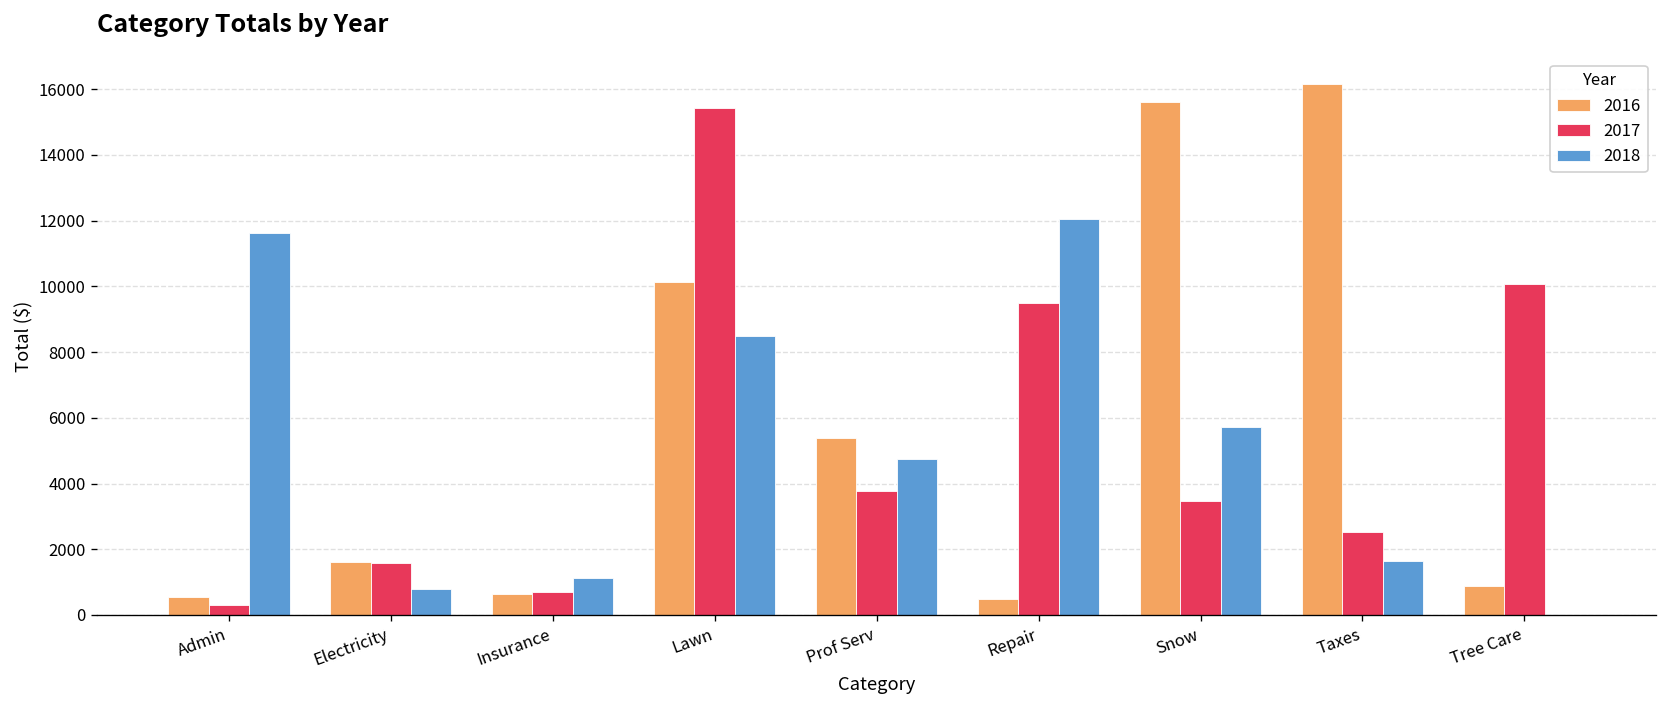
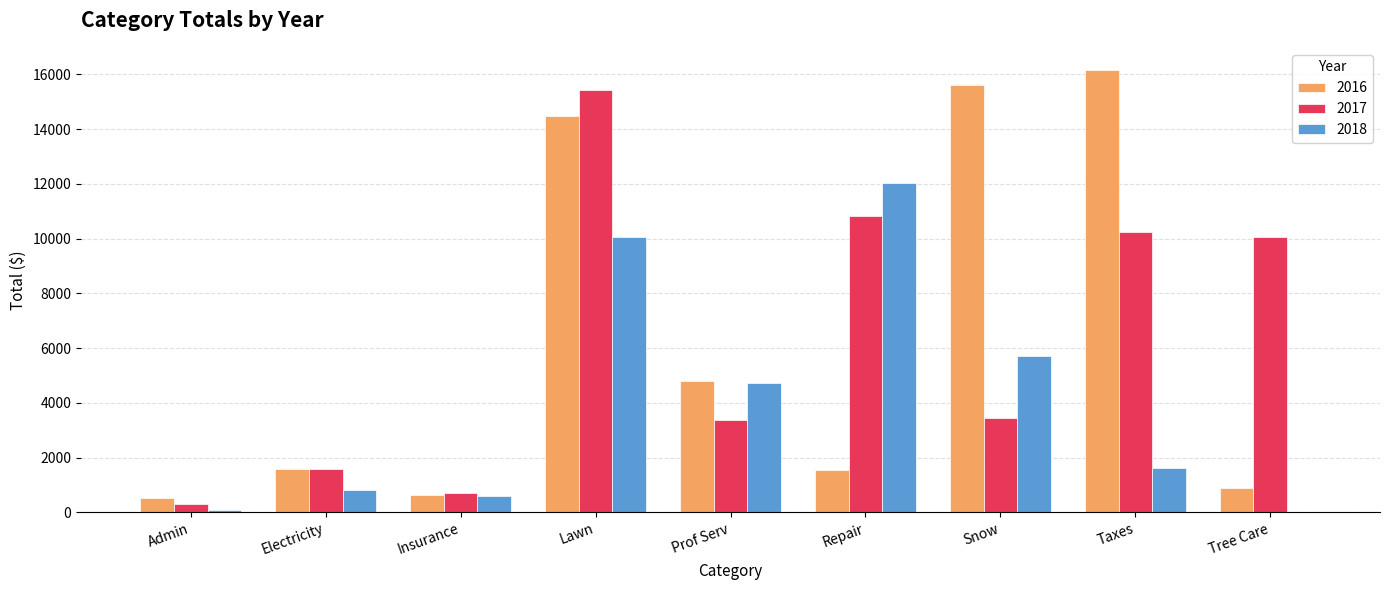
  {
    "2016": {
      "Admin": 500,
      "Electricity": 1600,
      "Insurance": 600,
-     "Lawn": 10100,
-     "Prof Serv": 5400,
-     "Repair": 500,
+     "Lawn": 14500,
+     "Prof Serv": 4800,
+     "Repair": 1500,
      "Snow": 15600,
      "Taxes": 16200,
      "Tree Care": 900
    },
    "2017": {
      "Admin": 300,
      "Electricity": 1600,
      "Insurance": 700,
      "Lawn": 15400,
-     "Prof Serv": 3800,
-     "Repair": 9500,
+     "Prof Serv": 3400,
+     "Repair": 10800,
      "Snow": 3500,
-     "Taxes": 2500,
+     "Taxes": 10200,
      "Tree Care": 10100
    },
    "2018": {
-     "Admin": 11600,
+     "Admin": 100,
      "Electricity": 800,
-     "Insurance": 1100,
-     "Lawn": 8500,
+     "Insurance": 600,
+     "Lawn": 10100,
      "Prof Serv": 4700,
      "Repair": 12000,
      "Snow": 5700,
      "Taxes": 1600,
      "Tree Care": 0
    }
  }
